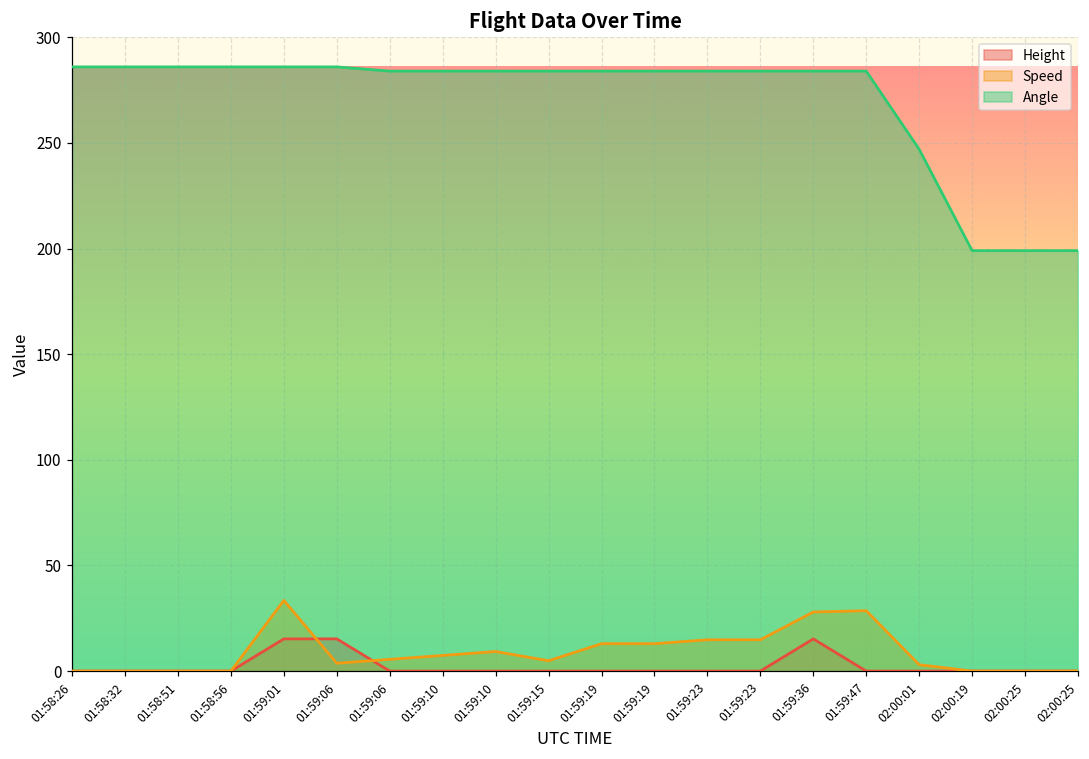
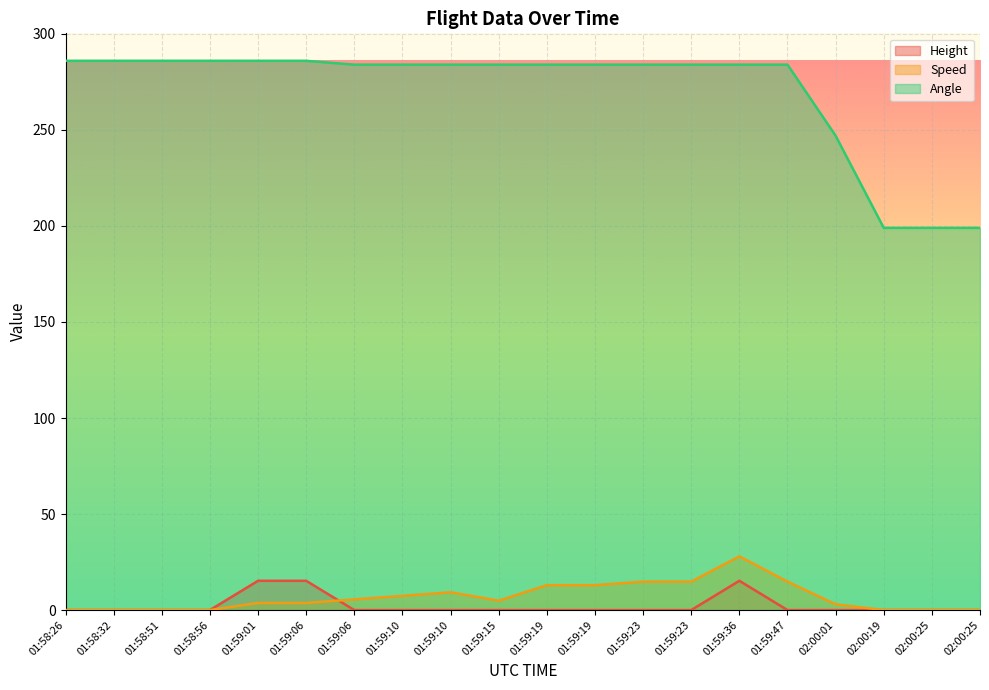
  {
    "Height": {
      "01:59:01": 15,
      "01:59:15": 0,
      "01:59:36": 15,
      "01:59:47": 0,
      "02:00:01": 0
    },
    "Speed": {
-     "01:59:01": 33,
+     "01:59:01": 4,
      "01:59:15": 5,
      "01:59:36": 28,
-     "01:59:47": 29,
+     "01:59:47": 15,
      "02:00:01": 3
    },
    "Angle": {
      "01:58:26": 286,
      "01:58:32": 286,
      "01:58:51": 286,
      "01:58:56": 286,
      "01:59:01": 286,
      "01:59:15": 284,
      "01:59:36": 284,
      "01:59:47": 284,
      "02:00:01": 247,
      "02:00:19": 199
    }
  }
